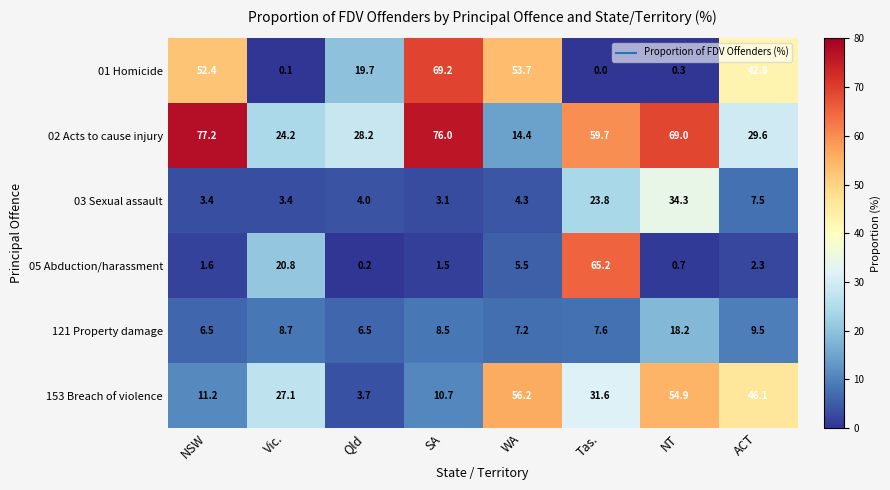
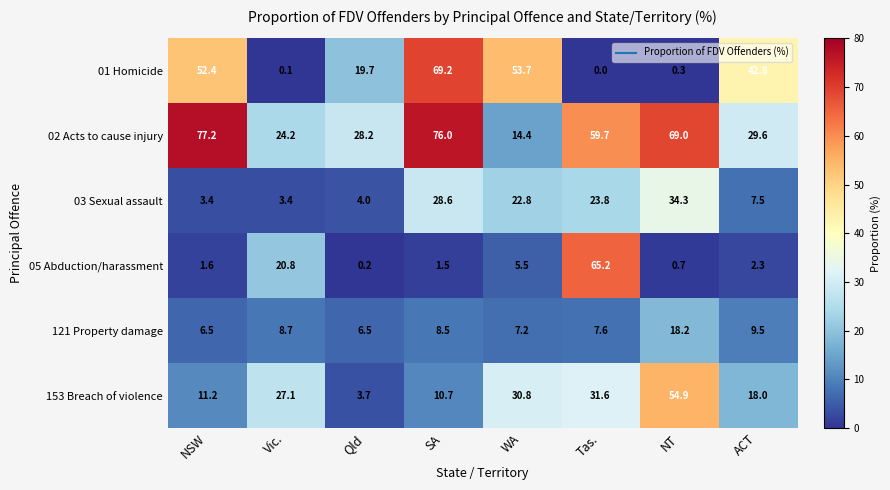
  {
    "01 Homicide": {
      "NSW": 52.4,
      "Vic.": 0.1,
      "Qld": 19.7,
      "SA": 69.2,
      "WA": 53.7,
      "Tas.": 0.0,
      "NT": 0.3,
      "ACT": 42.8
    },
    "02 Acts to cause injury": {
      "NSW": 77.2,
      "Vic.": 24.2,
      "Qld": 28.2,
      "SA": 76.0,
      "WA": 14.4,
      "Tas.": 59.7,
      "NT": 69.0,
      "ACT": 29.6
    },
    "03 Sexual assault": {
      "NSW": 3.4,
      "Vic.": 3.4,
      "Qld": 4.0,
-     "SA": 3.1,
-     "WA": 4.3,
+     "SA": 28.6,
+     "WA": 22.8,
      "Tas.": 23.8,
      "NT": 34.3,
      "ACT": 7.5
    },
    "05 Abduction/harassment": {
      "NSW": 1.6,
      "Vic.": 20.8,
      "Qld": 0.2,
      "SA": 1.5,
      "WA": 5.5,
      "Tas.": 65.2,
      "NT": 0.7,
      "ACT": 2.3
    },
    "121 Property damage": {
      "NSW": 6.5,
      "Vic.": 8.7,
      "Qld": 6.5,
      "SA": 8.5,
      "WA": 7.2,
      "Tas.": 7.6,
      "NT": 18.2,
      "ACT": 9.5
    },
    "153 Breach of violence": {
      "NSW": 11.2,
      "Vic.": 27.1,
      "Qld": 3.7,
      "SA": 10.7,
-     "WA": 56.2,
+     "WA": 30.8,
      "Tas.": 31.6,
      "NT": 54.9,
-     "ACT": 46.1
+     "ACT": 18.0
    }
  }
